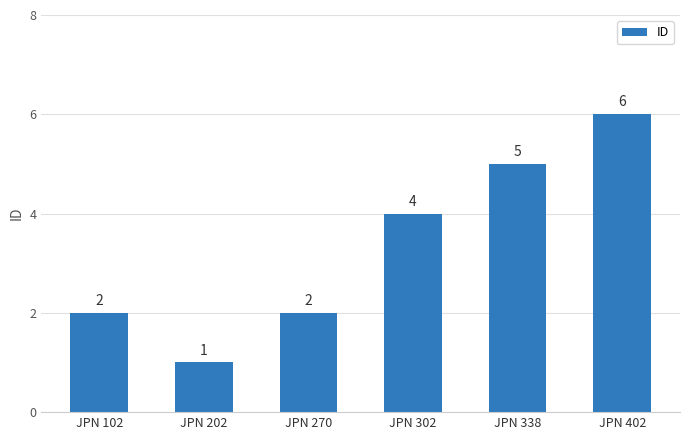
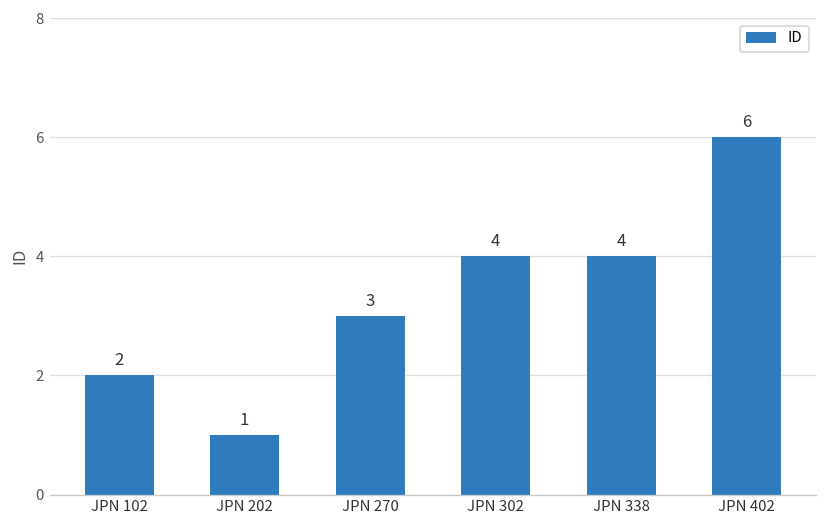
  {
    "JPN 102": 2,
    "JPN 202": 1,
-   "JPN 270": 2,
+   "JPN 270": 3,
    "JPN 302": 4,
-   "JPN 338": 5,
+   "JPN 338": 4,
    "JPN 402": 6
  }
